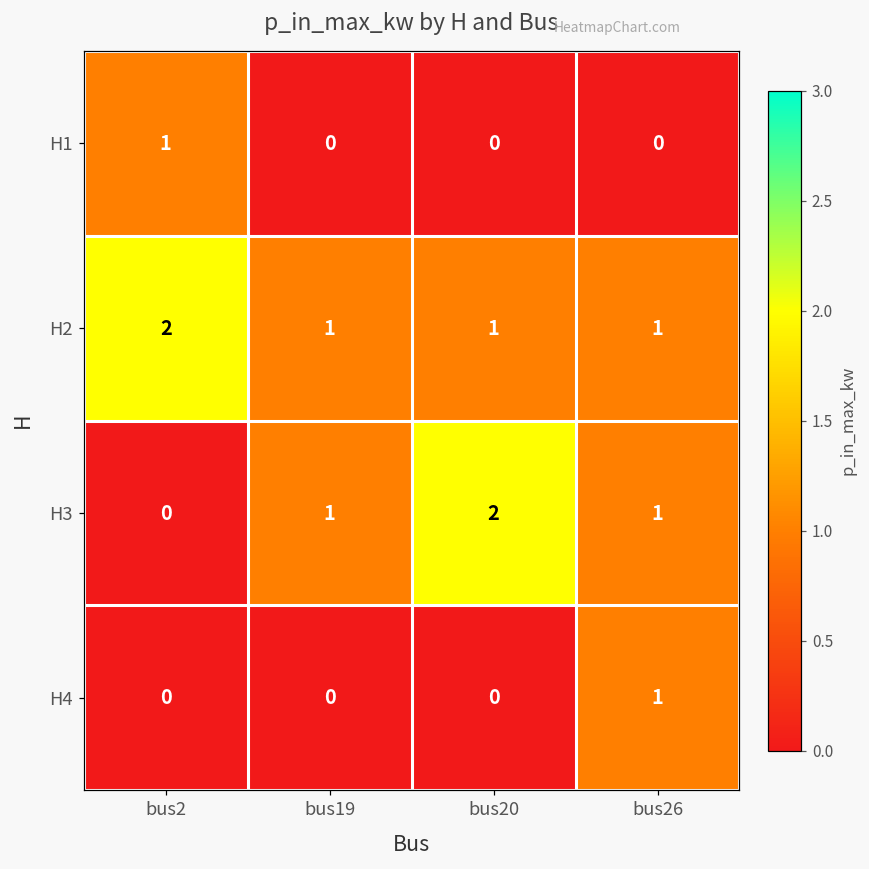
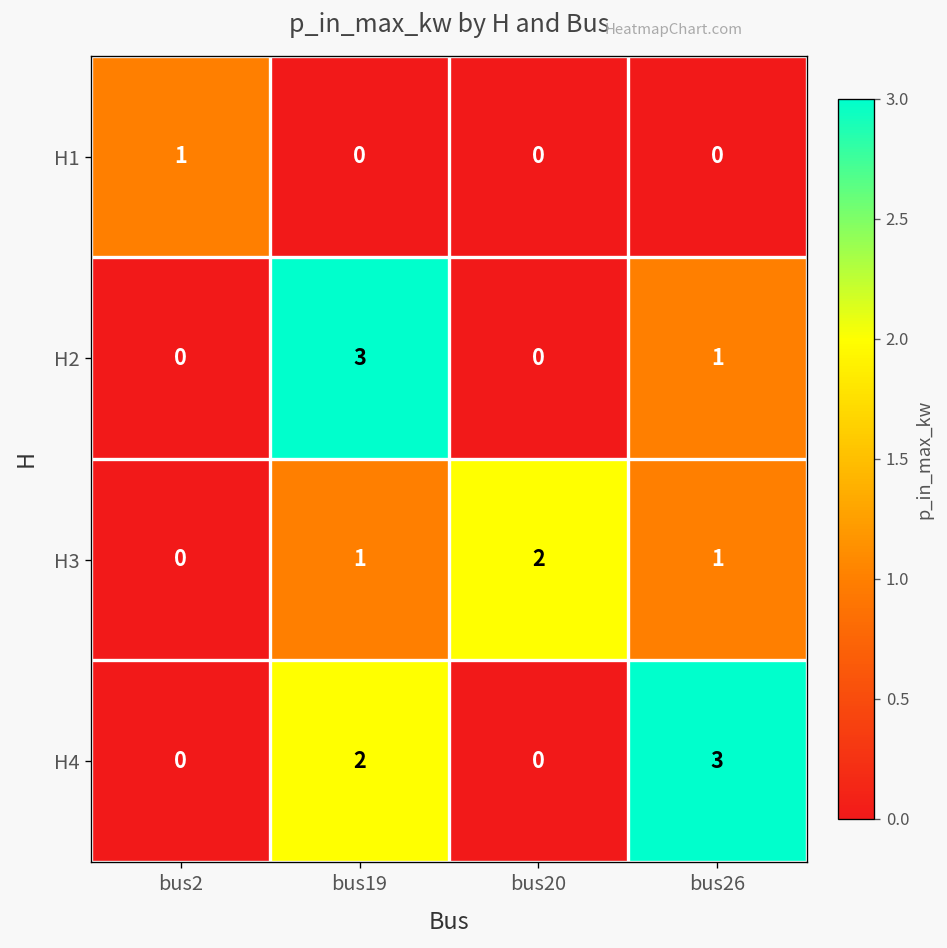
  {
    "H1": {
      "bus2": 1,
      "bus19": 0,
      "bus20": 0,
      "bus26": 0
    },
    "H2": {
-     "bus2": 2,
-     "bus19": 1,
-     "bus20": 1,
+     "bus2": 0,
+     "bus19": 3,
+     "bus20": 0,
      "bus26": 1
    },
    "H3": {
      "bus2": 0,
      "bus19": 1,
      "bus20": 2,
      "bus26": 1
    },
    "H4": {
      "bus2": 0,
-     "bus19": 0,
+     "bus19": 2,
      "bus20": 0,
-     "bus26": 1
+     "bus26": 3
    }
  }
